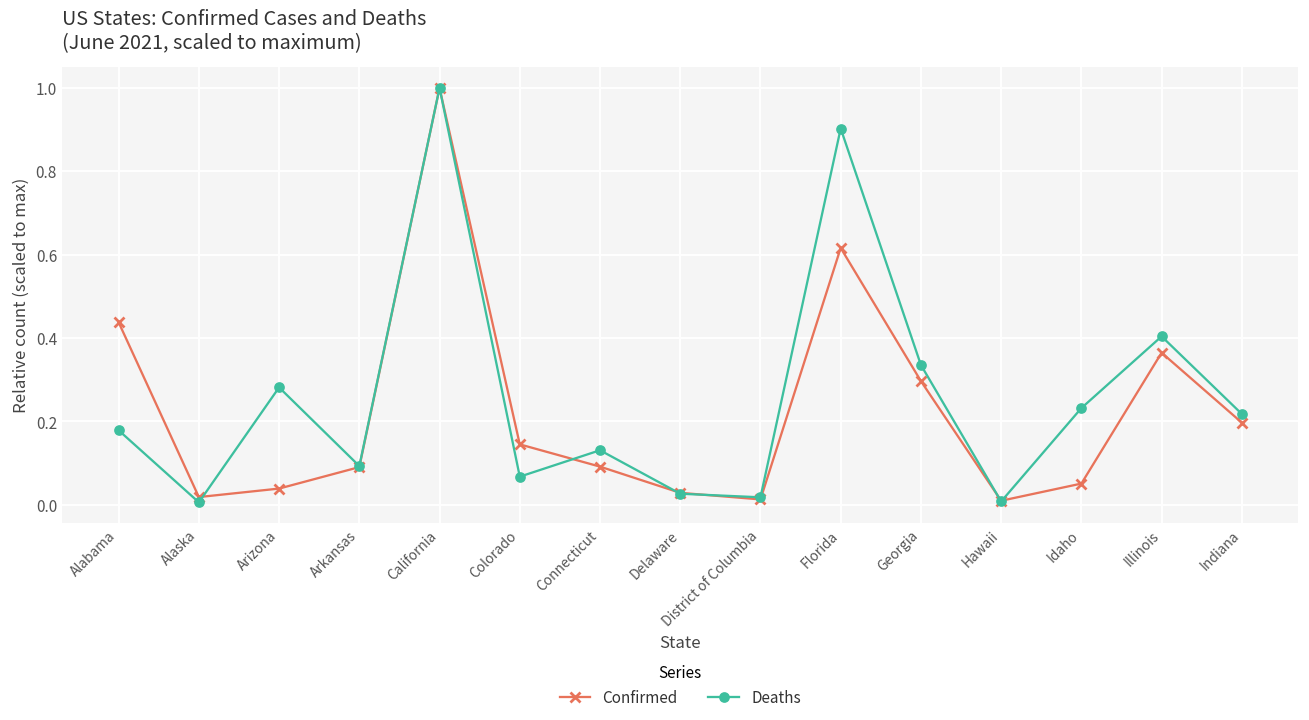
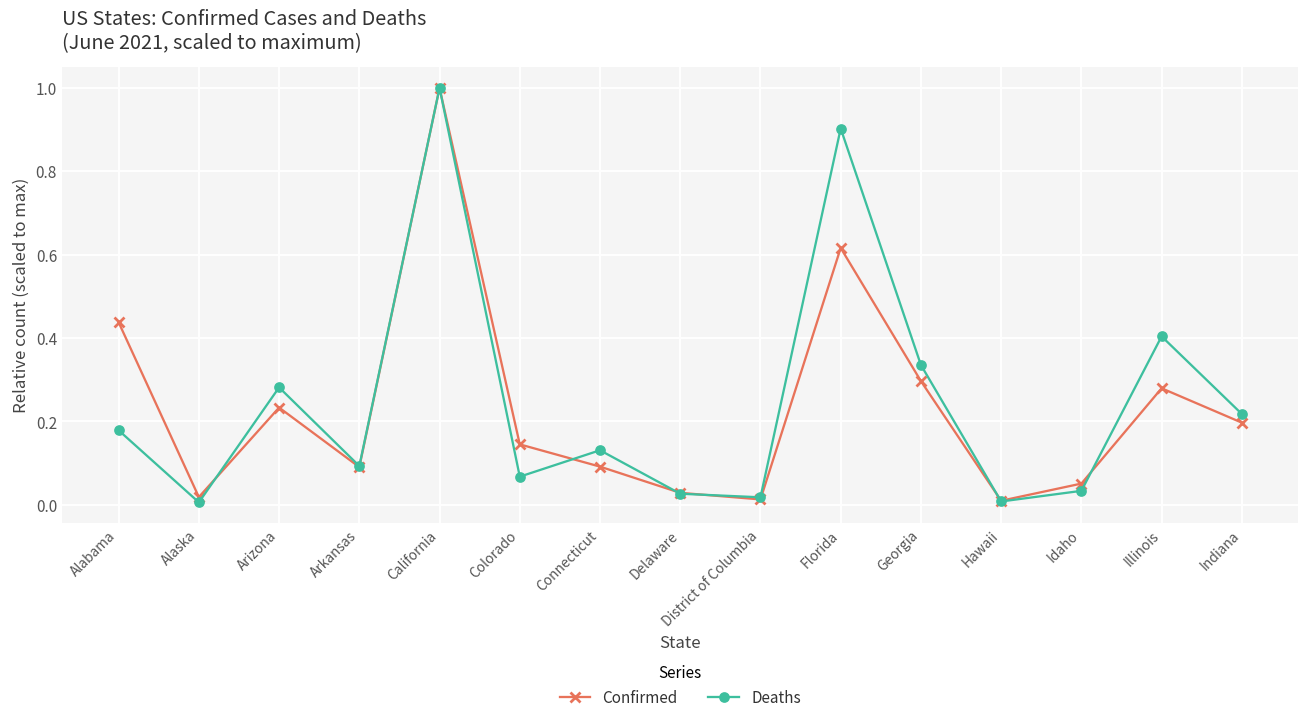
  {
    "Confirmed": {
      "Alabama": 0.44,
      "Alaska": 0.02,
-     "Arizona": 0.04,
+     "Arizona": 0.23,
      "Colorado": 0.15,
      "Connecticut": 0.09,
      "Florida": 0.62,
      "Georgia": 0.30,
      "Idaho": 0.05,
-     "Illinois": 0.36,
+     "Illinois": 0.28,
      "Indiana": 0.20
    },
    "Deaths": {
      "Alabama": 0.18,
      "Alaska": 0.01,
      "Arizona": 0.28,
      "Colorado": 0.07,
      "Connecticut": 0.13,
      "Florida": 0.90,
      "Georgia": 0.34,
-     "Idaho": 0.23,
+     "Idaho": 0.03,
      "Illinois": 0.40,
      "Indiana": 0.22
    }
  }
